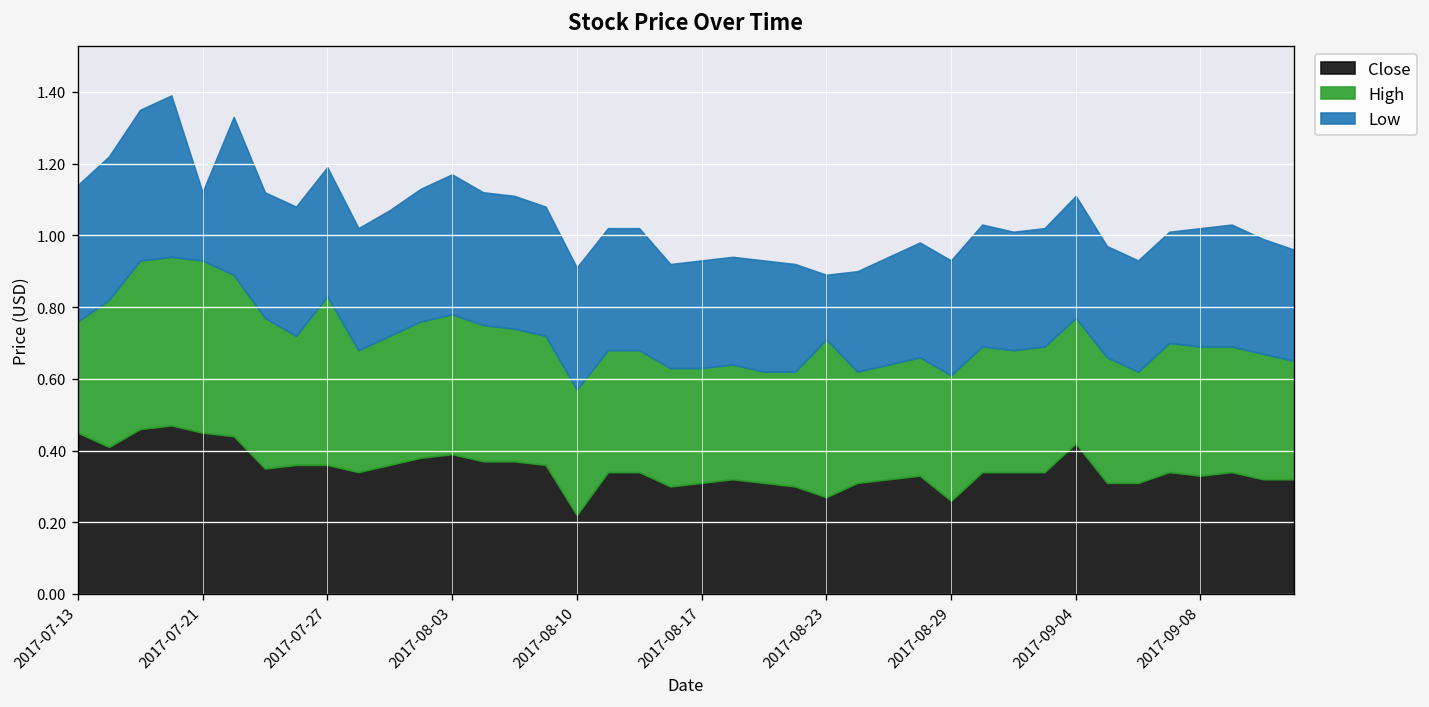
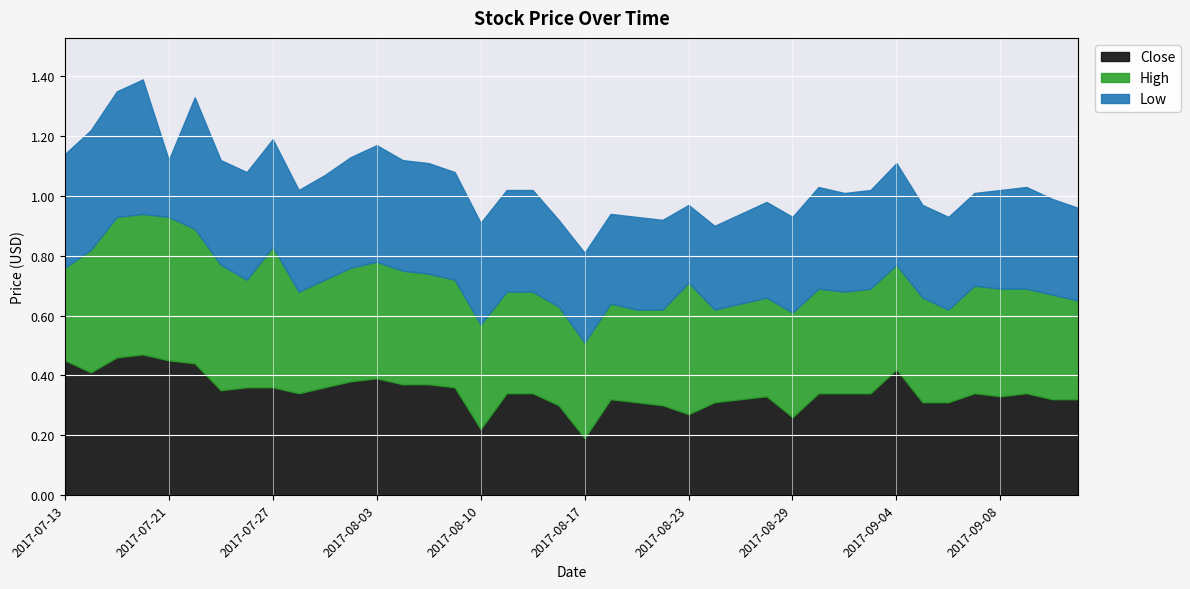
  {
    "Close": {
      "2017-07-13": 0.45,
      "2017-07-21": 0.45,
      "2017-07-27": 0.36,
      "2017-08-03": 0.39,
      "2017-08-10": 0.22,
-     "2017-08-17": 0.31,
+     "2017-08-17": 0.19,
      "2017-08-23": 0.27,
      "2017-08-29": 0.26,
      "2017-09-04": 0.42,
      "2017-09-08": 0.33
    },
    "High": {
      "2017-07-13": 0.31,
      "2017-07-21": 0.48,
      "2017-07-27": 0.47,
      "2017-08-03": 0.39,
      "2017-08-10": 0.35,
      "2017-08-17": 0.32,
      "2017-08-23": 0.44,
      "2017-08-29": 0.35,
      "2017-09-04": 0.35,
      "2017-09-08": 0.36
    },
    "Low": {
      "2017-07-13": 0.38,
      "2017-07-21": 0.19,
      "2017-07-27": 0.36,
      "2017-08-03": 0.39,
      "2017-08-10": 0.34,
      "2017-08-17": 0.30,
-     "2017-08-23": 0.18,
+     "2017-08-23": 0.26,
      "2017-08-29": 0.32,
      "2017-09-04": 0.34,
      "2017-09-08": 0.33
    }
  }
